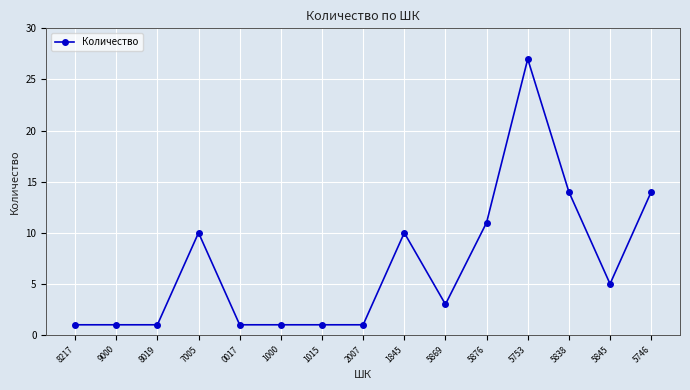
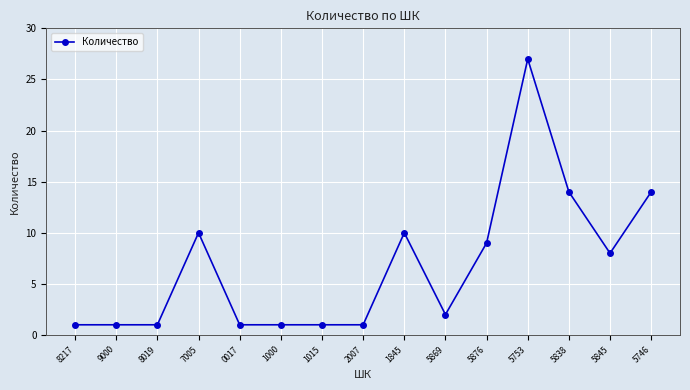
  {
    "8217": 1,
    "9000": 1,
    "8019": 1,
    "7005": 10,
    "0017": 1,
    "1000": 1,
    "1015": 1,
    "2007": 1,
    "1845": 10,
-   "5869": 3,
-   "5876": 11,
+   "5869": 2,
+   "5876": 9,
    "5753": 27,
    "5838": 14,
-   "5845": 5,
+   "5845": 8,
    "5746": 14
  }
